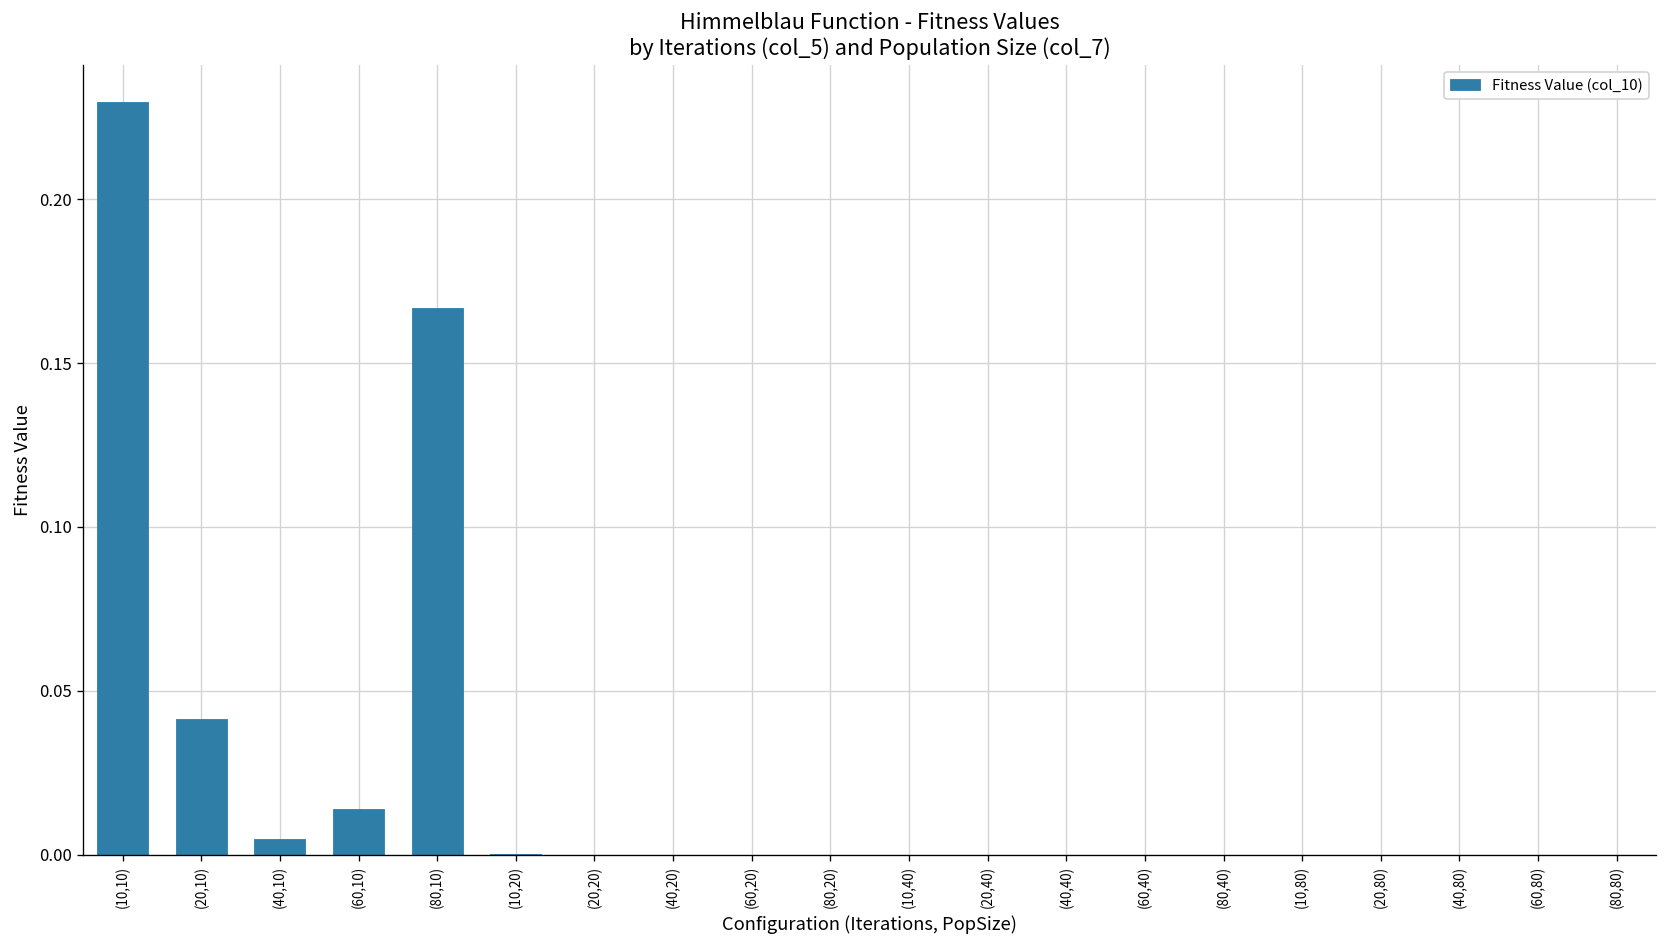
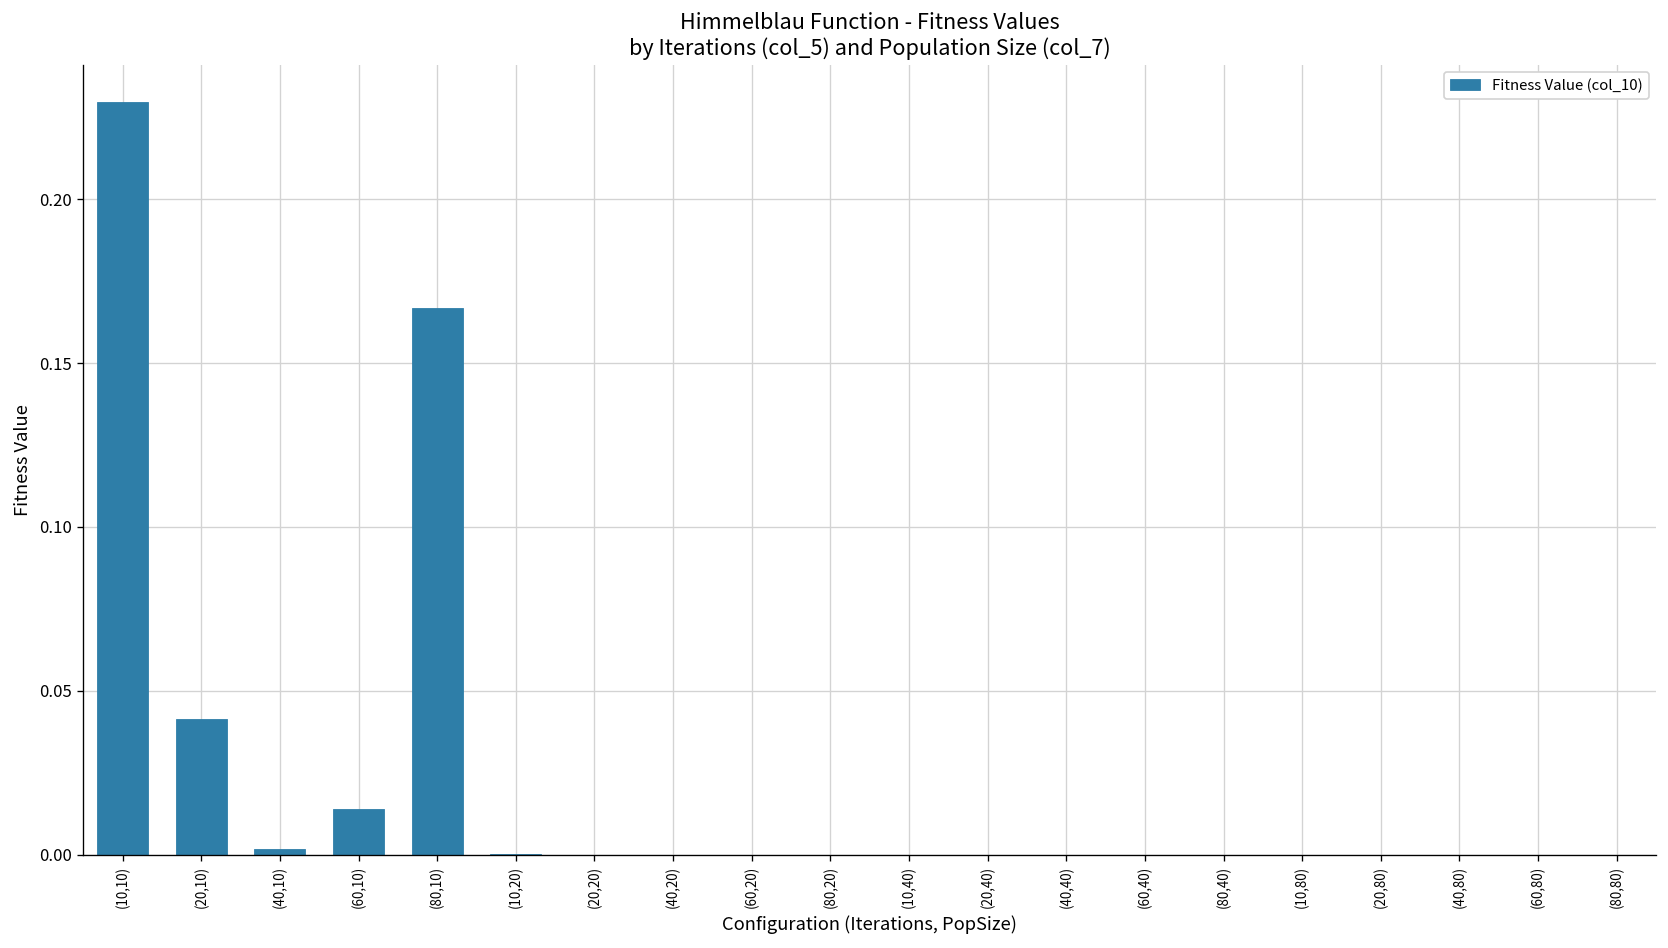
  {
    "(10,10)": 0.230,
    "(20,10)": 0.041,
-   "(40,10)": 0.005,
+   "(40,10)": 0.002,
    "(60,10)": 0.014,
    "(80,10)": 0.167
  }
